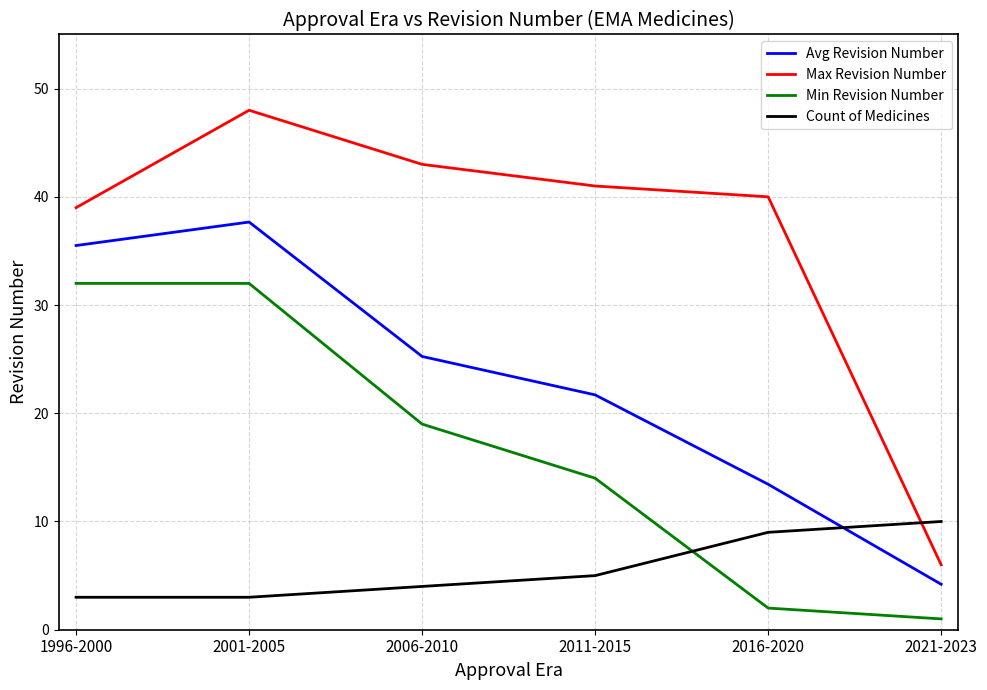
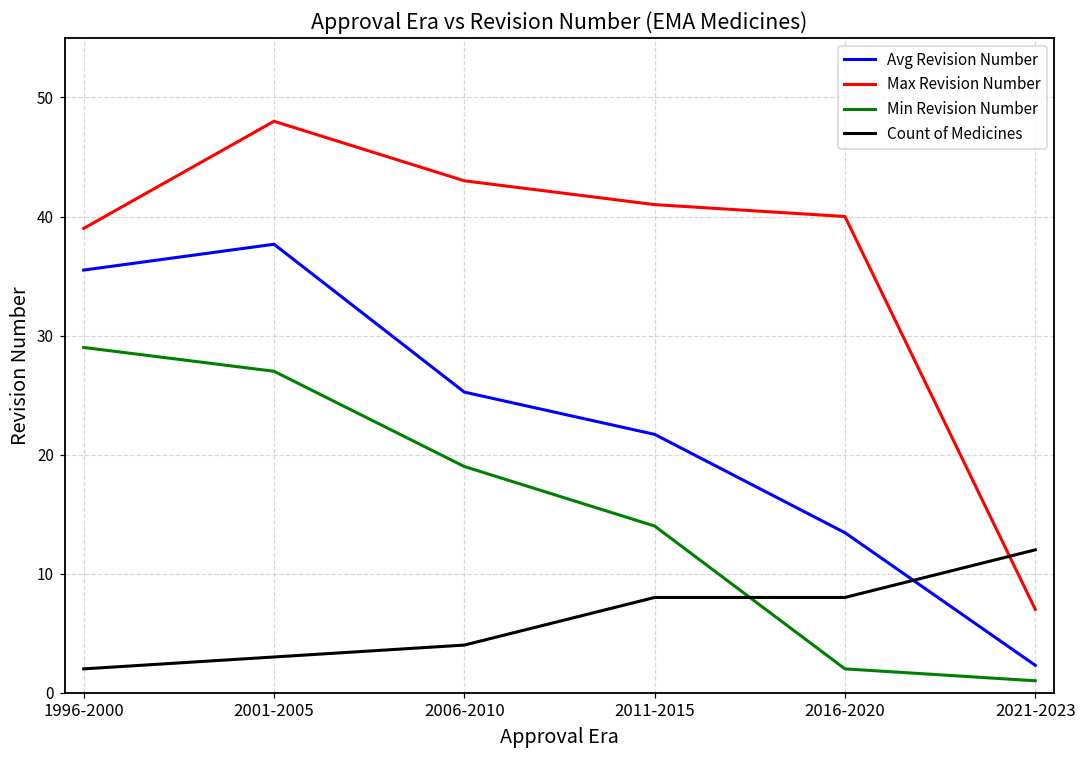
  {
    "Avg Revision Number": {
      "1996-2000": 35.5,
      "2001-2005": 37.7,
      "2006-2010": 25.3,
      "2011-2015": 21.7,
      "2016-2020": 13.4,
-     "2021-2023": 4.2
+     "2021-2023": 2.3
    },
    "Max Revision Number": {
      "1996-2000": 39,
      "2001-2005": 48,
      "2006-2010": 43,
      "2011-2015": 41,
      "2016-2020": 40,
-     "2021-2023": 6
+     "2021-2023": 7
    },
    "Min Revision Number": {
-     "1996-2000": 32,
-     "2001-2005": 32,
+     "1996-2000": 29,
+     "2001-2005": 27,
      "2006-2010": 19,
      "2011-2015": 14,
      "2016-2020": 2,
      "2021-2023": 1
    },
    "Count of Medicines": {
-     "1996-2000": 3,
+     "1996-2000": 2,
      "2001-2005": 3,
      "2006-2010": 4,
-     "2011-2015": 5,
-     "2016-2020": 9,
-     "2021-2023": 10
+     "2011-2015": 8,
+     "2016-2020": 8,
+     "2021-2023": 12
    }
  }
